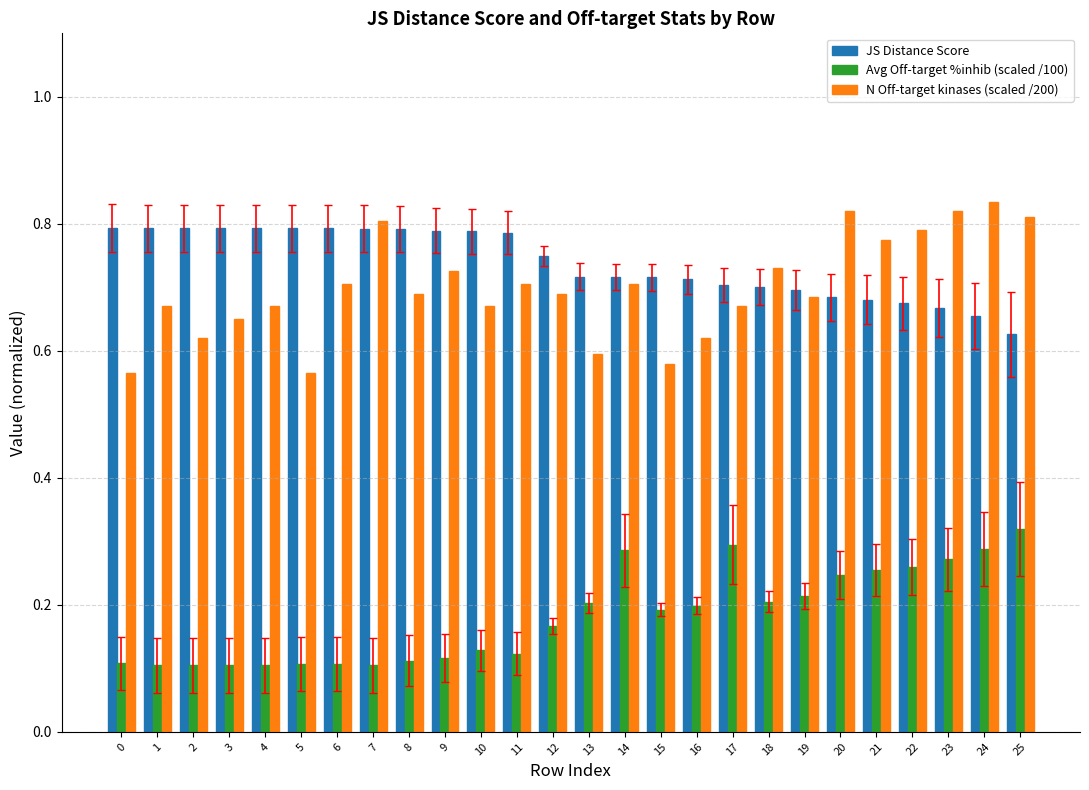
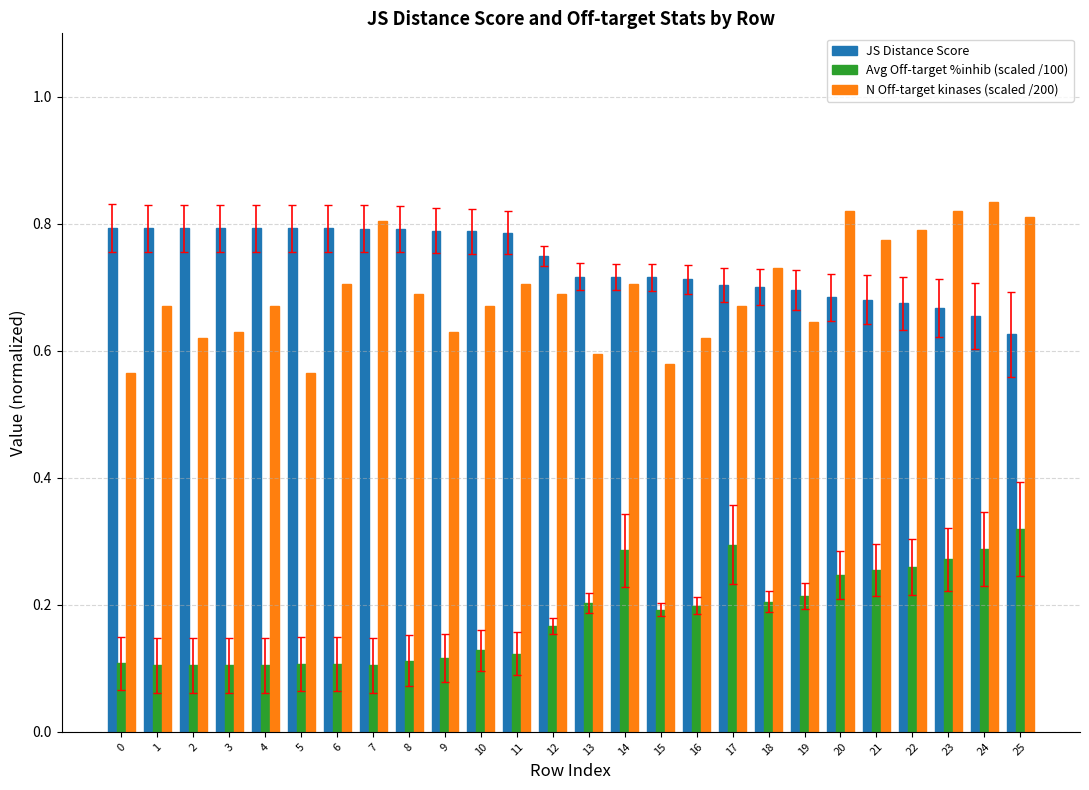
  {
    "Avg Off-target %inhib (scaled /100)": {
      "0": 0.11,
      "1": 0.10,
      "2": 0.10,
      "3": 0.10,
      "4": 0.10,
      "5": 0.11,
      "6": 0.11,
      "7": 0.10,
      "8": 0.11,
      "9": 0.12,
      "10": 0.13,
      "11": 0.12,
      "12": 0.17,
      "13": 0.20,
      "14": 0.29,
      "15": 0.19,
      "16": 0.20,
      "17": 0.29,
      "18": 0.21,
      "19": 0.21,
      "20": 0.25,
      "21": 0.25,
      "22": 0.26,
      "23": 0.27,
      "24": 0.29,
      "25": 0.32
    },
    "N Off-target kinases (scaled /200)": {
      "0": 0.57,
      "1": 0.67,
      "2": 0.62,
-     "3": 0.65,
+     "3": 0.63,
      "4": 0.67,
      "5": 0.57,
      "6": 0.71,
      "7": 0.81,
      "8": 0.69,
-     "9": 0.73,
+     "9": 0.63,
      "10": 0.67,
      "11": 0.71,
      "12": 0.69,
      "13": 0.60,
      "14": 0.71,
      "15": 0.58,
      "16": 0.62,
      "17": 0.67,
      "18": 0.73,
-     "19": 0.69,
+     "19": 0.65,
      "20": 0.82,
      "21": 0.78,
      "22": 0.79,
      "23": 0.82,
      "24": 0.84,
      "25": 0.81
    }
  }
